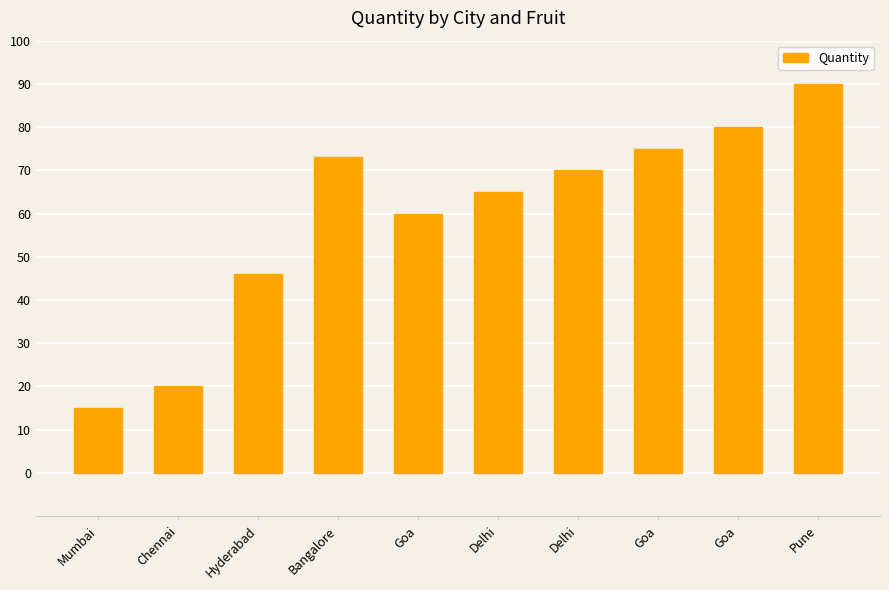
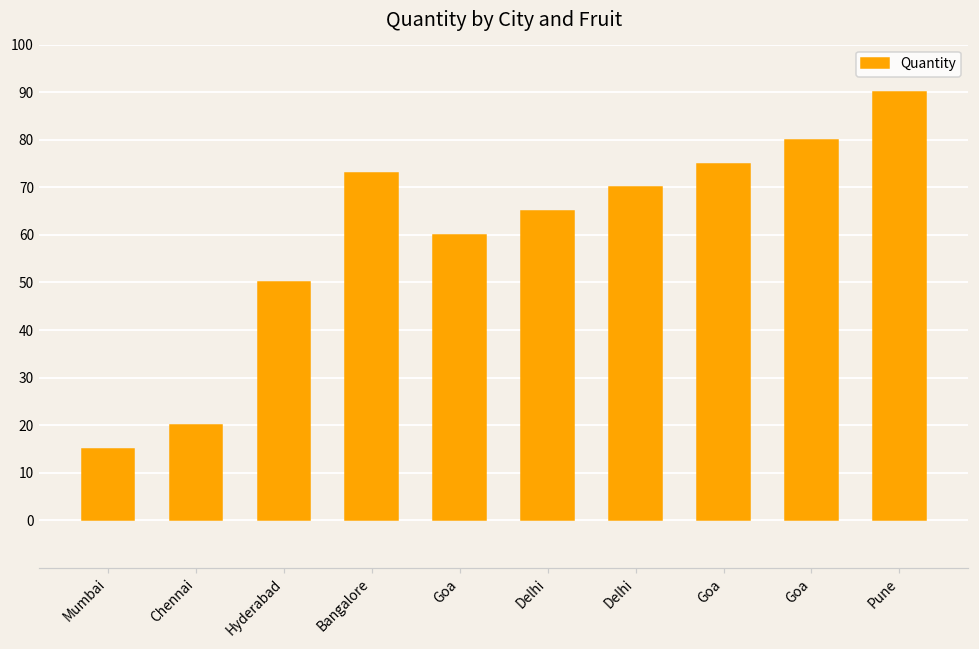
  {
    "Mumbai": 15,
    "Chennai": 20,
-   "Hyderabad": 46,
+   "Hyderabad": 50,
    "Bangalore": 73,
    "Pune": 90
  }
